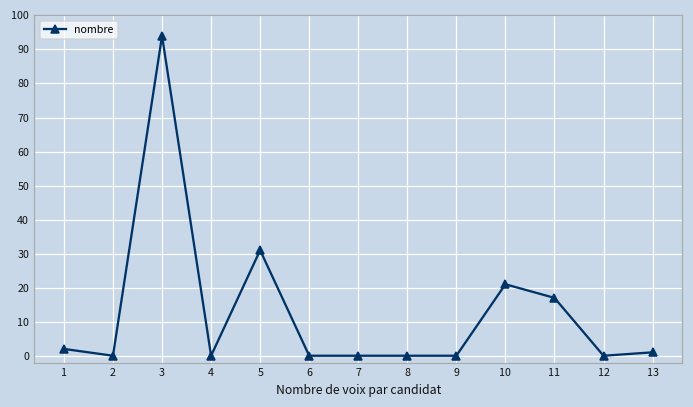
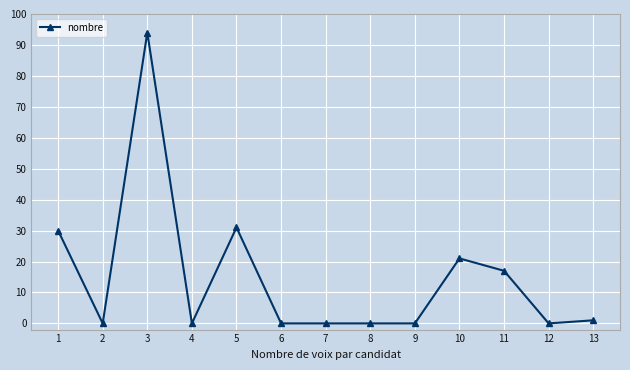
  {
-   "1": 2,
+   "1": 30,
    "2": 0,
    "3": 94,
    "4": 0,
    "5": 31,
    "6": 0,
    "7": 0,
    "8": 0,
    "9": 0,
    "10": 21,
    "11": 17,
    "12": 0,
    "13": 1
  }
